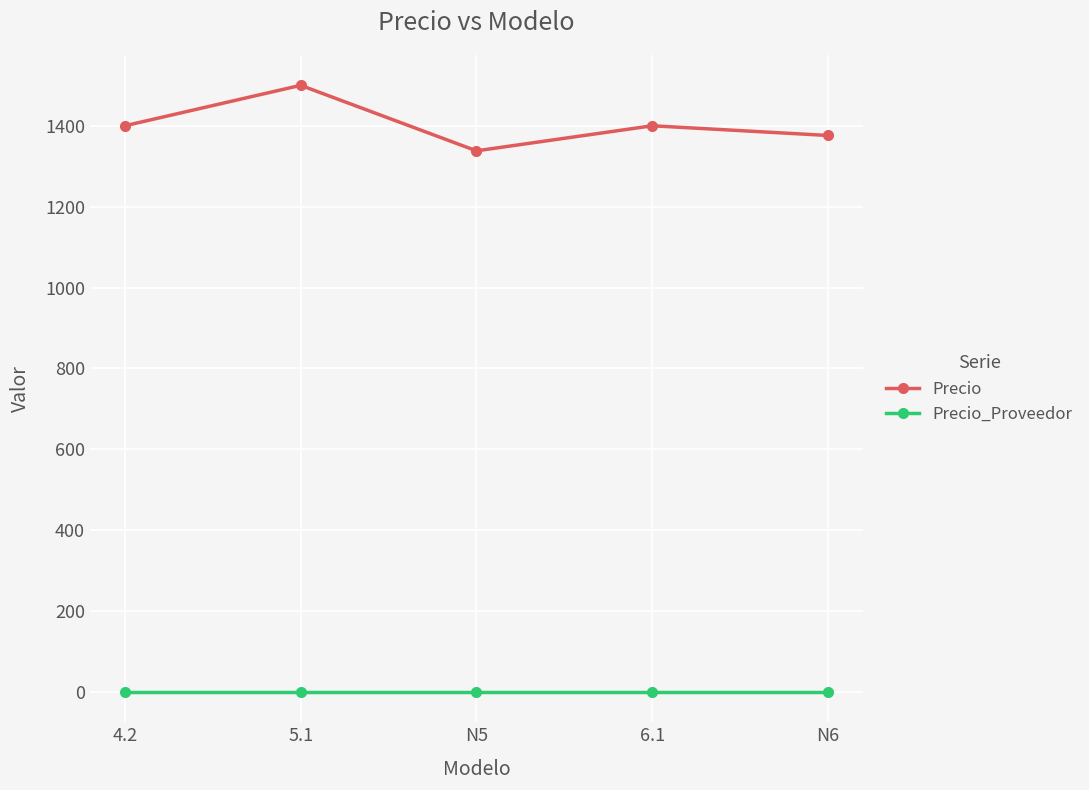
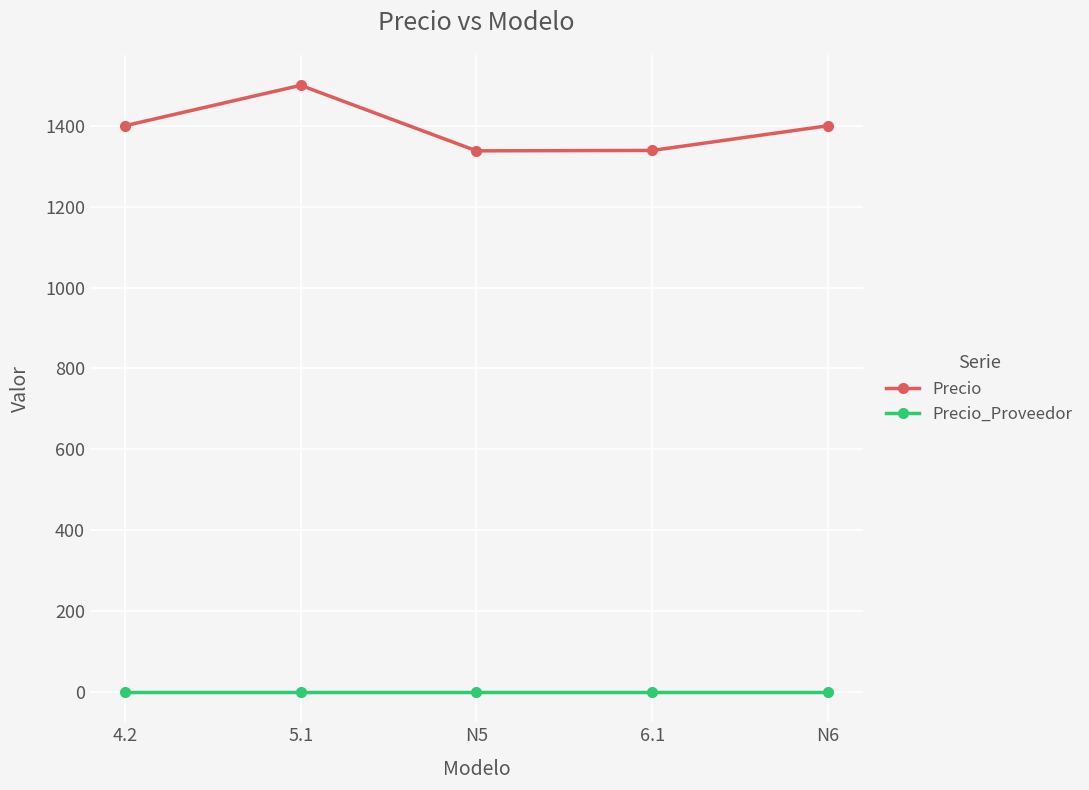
  {
    "Precio": {
      "4.2": 1400,
      "5.1": 1500,
      "N5": 1340,
-     "6.1": 1400,
-     "N6": 1380
+     "6.1": 1340,
+     "N6": 1400
    },
    "Precio_Proveedor": {
      "4.2": 0,
      "5.1": 0,
      "N5": 0,
      "6.1": 0,
      "N6": 0
    }
  }
